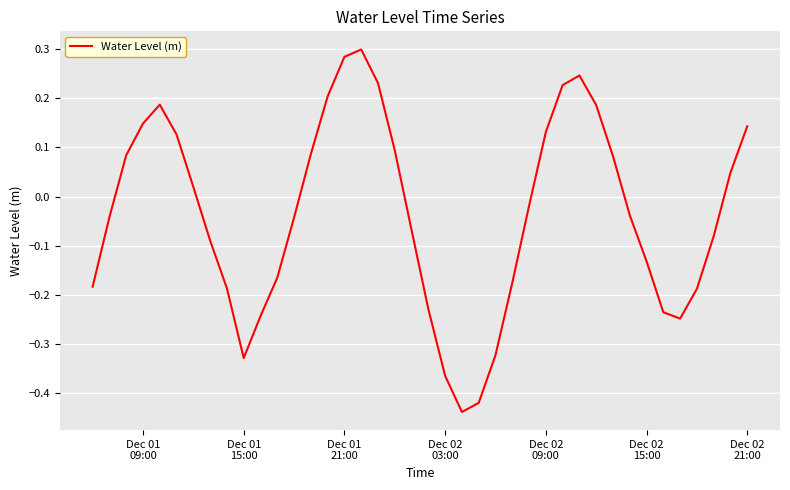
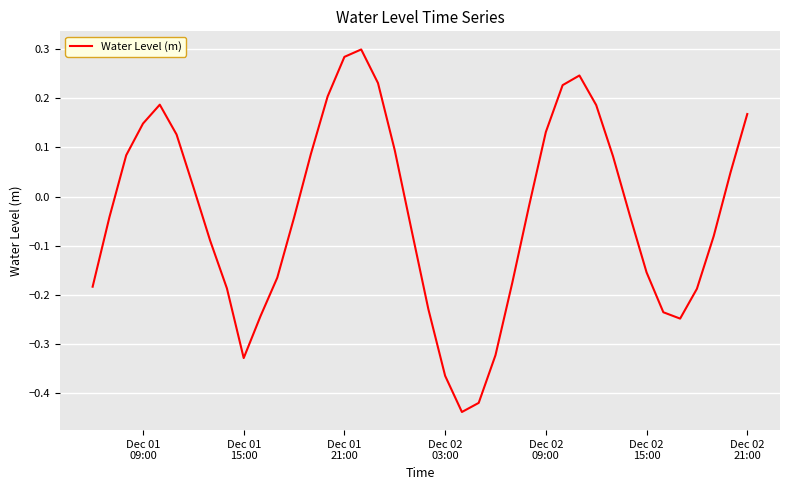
  {
    "Dec 01 09:00": 0.15,
    "Dec 01 15:00": -0.33,
    "Dec 01 21:00": 0.28,
    "Dec 02 03:00": -0.36,
    "Dec 02 09:00": 0.13,
-   "Dec 02 15:00": -0.13,
-   "Dec 02 21:00": 0.14
+   "Dec 02 15:00": -0.15,
+   "Dec 02 21:00": 0.17
  }
